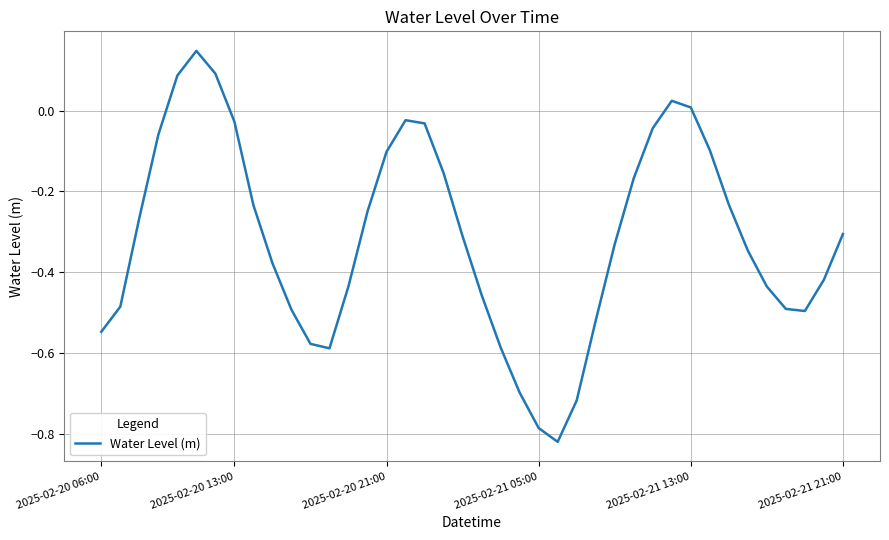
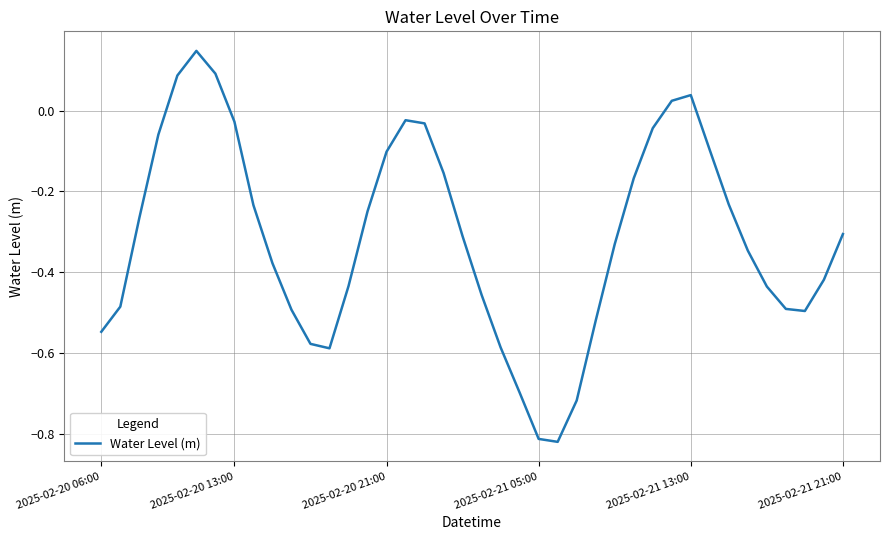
  {
    "2025-02-20 06:00": -0.55,
    "2025-02-20 13:00": -0.03,
    "2025-02-20 21:00": -0.10,
-   "2025-02-21 05:00": -0.79,
-   "2025-02-21 13:00": 0.01,
+   "2025-02-21 05:00": -0.81,
+   "2025-02-21 13:00": 0.04,
    "2025-02-21 21:00": -0.31
  }
